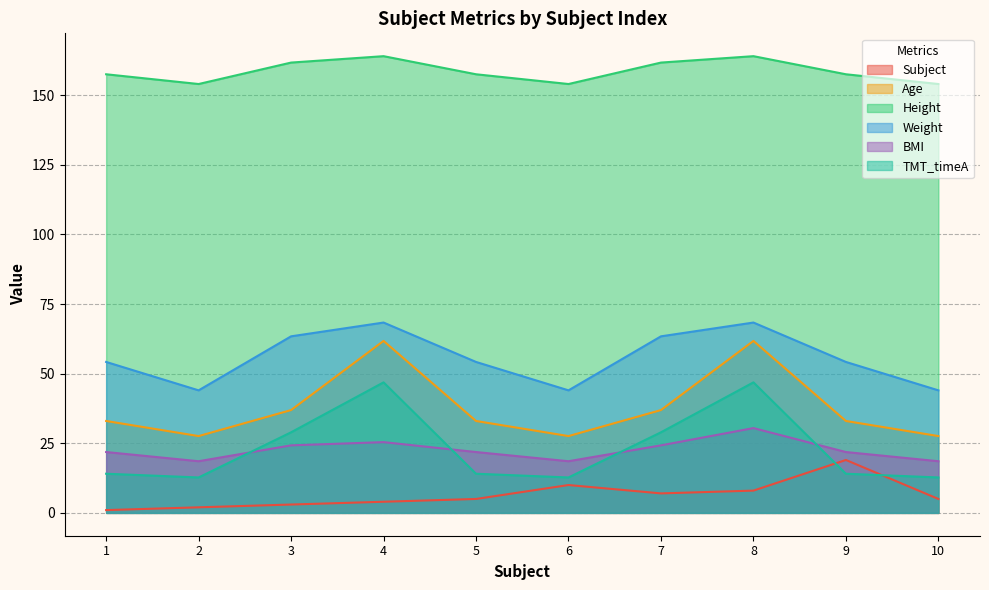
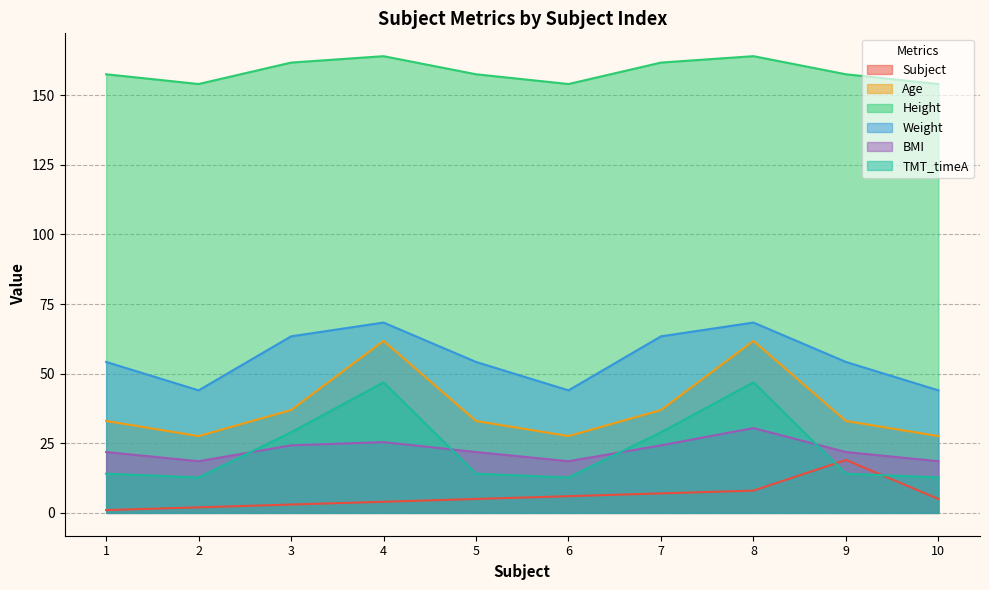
  {
    "Subject": {
      "1": 1,
      "2": 2,
      "3": 3,
      "4": 4,
      "5": 5,
-     "6": 10,
+     "6": 6,
      "7": 7,
      "8": 8,
      "9": 19,
      "10": 5
    },
    "Age": {
      "1": 33,
      "2": 28,
      "3": 37,
      "4": 62,
      "5": 33,
      "6": 28,
      "7": 37,
      "8": 62,
      "9": 33,
      "10": 28
    },
    "BMI": {
      "1": 22,
      "2": 19,
      "3": 24,
      "4": 25,
      "5": 22,
      "6": 19,
      "7": 24,
      "8": 30,
      "9": 22,
      "10": 19
    }
  }
